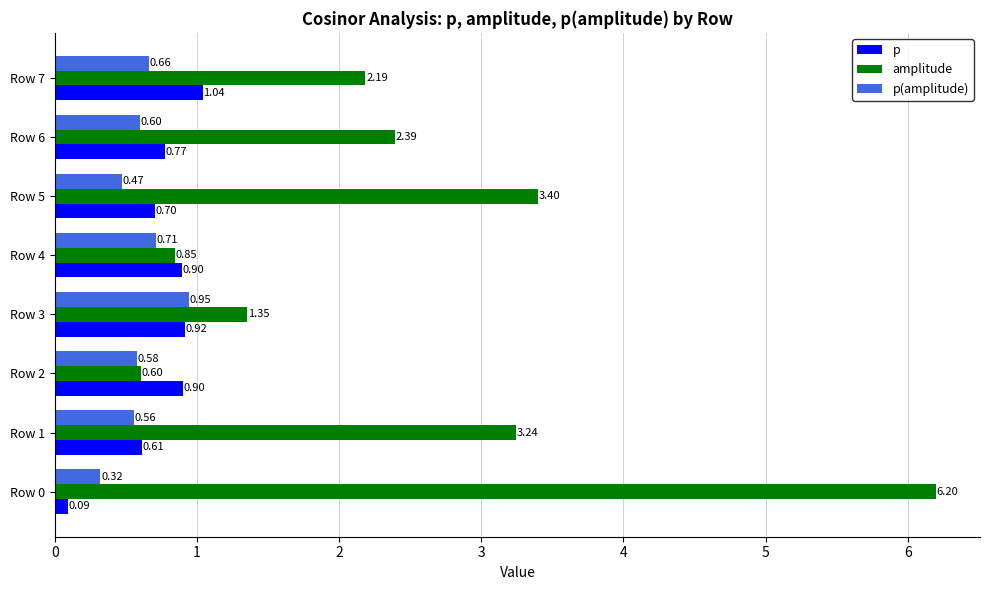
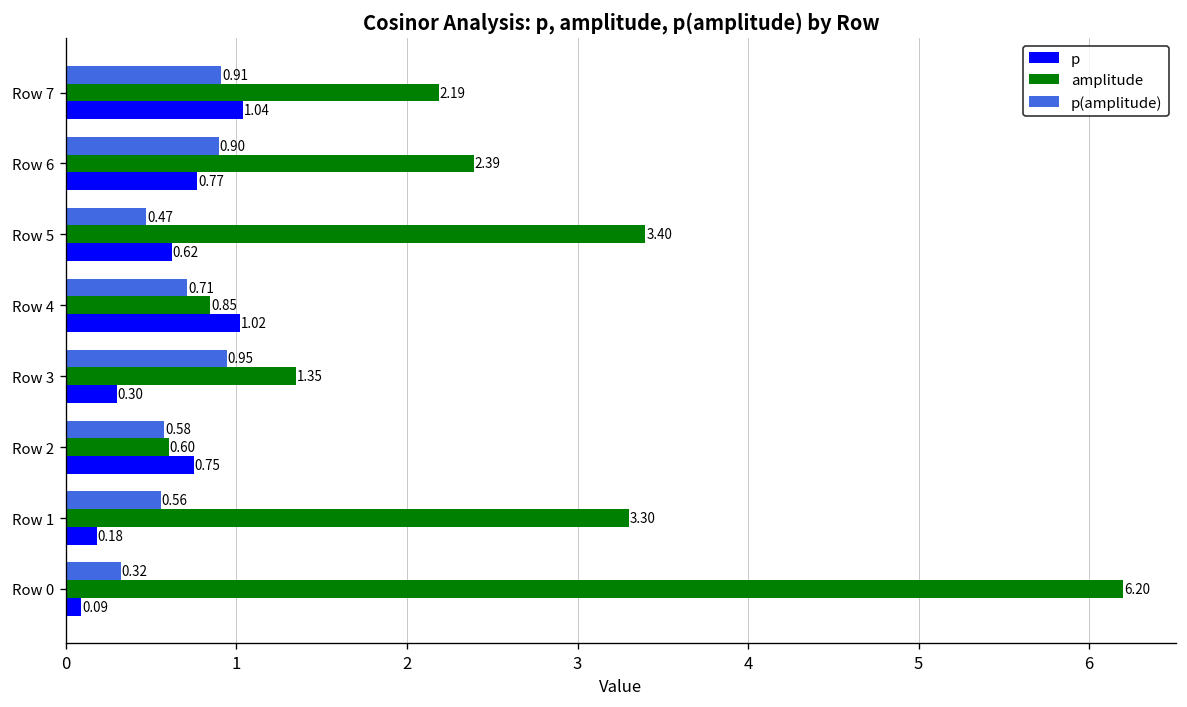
  {
    "p": {
      "Row 7": 1.04,
      "Row 6": 0.77,
-     "Row 5": 0.70,
-     "Row 4": 0.90,
-     "Row 3": 0.92,
-     "Row 2": 0.90,
-     "Row 1": 0.61,
+     "Row 5": 0.62,
+     "Row 4": 1.02,
+     "Row 3": 0.30,
+     "Row 2": 0.75,
+     "Row 1": 0.18,
      "Row 0": 0.09
    },
    "amplitude": {
      "Row 7": 2.19,
      "Row 6": 2.39,
      "Row 5": 3.40,
      "Row 4": 0.85,
      "Row 3": 1.35,
      "Row 2": 0.60,
-     "Row 1": 3.24,
+     "Row 1": 3.30,
      "Row 0": 6.20
    },
    "p(amplitude)": {
-     "Row 7": 0.66,
-     "Row 6": 0.60,
+     "Row 7": 0.91,
+     "Row 6": 0.90,
      "Row 5": 0.47,
      "Row 4": 0.71,
      "Row 3": 0.95,
      "Row 2": 0.58,
      "Row 1": 0.56,
      "Row 0": 0.32
    }
  }
